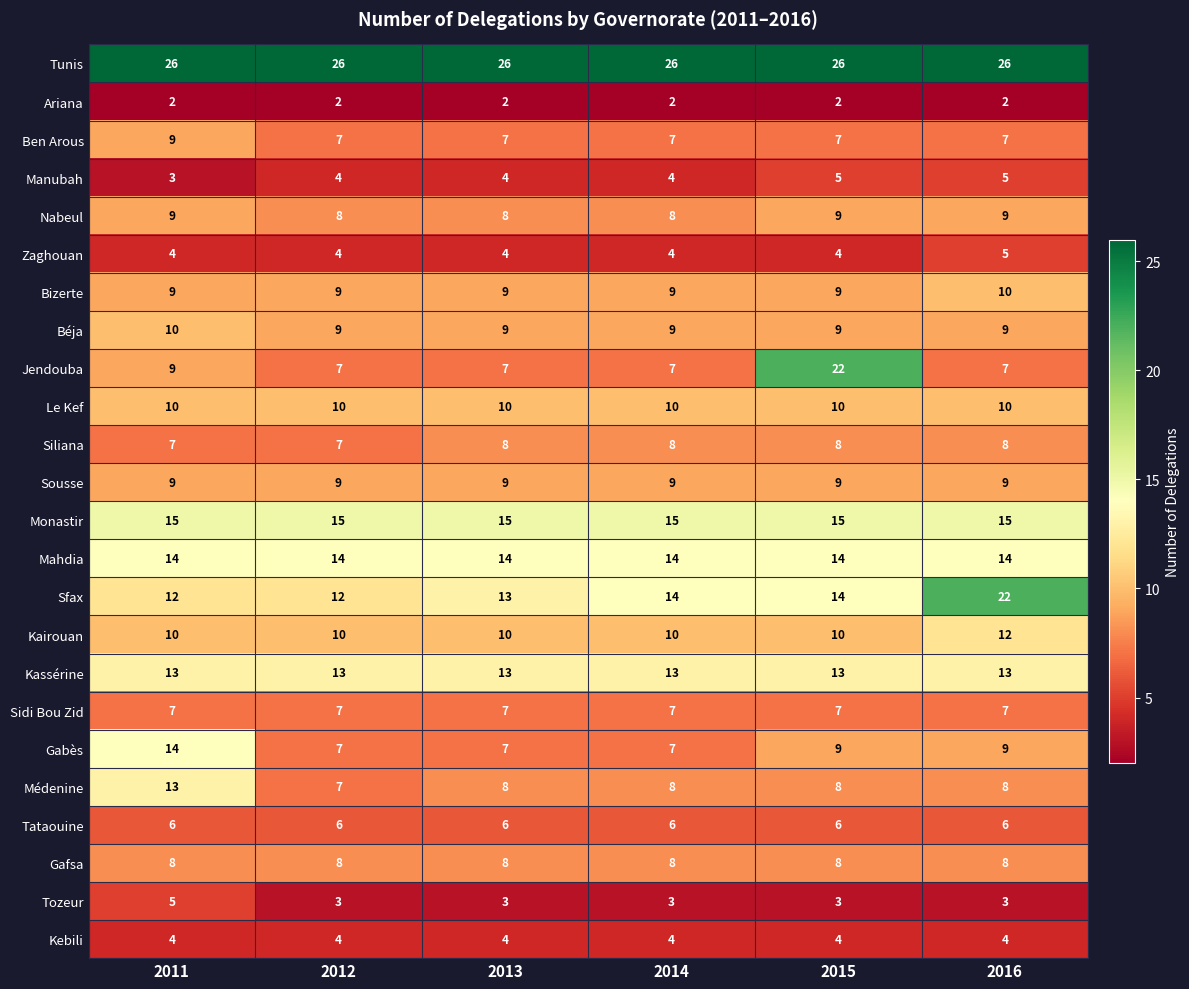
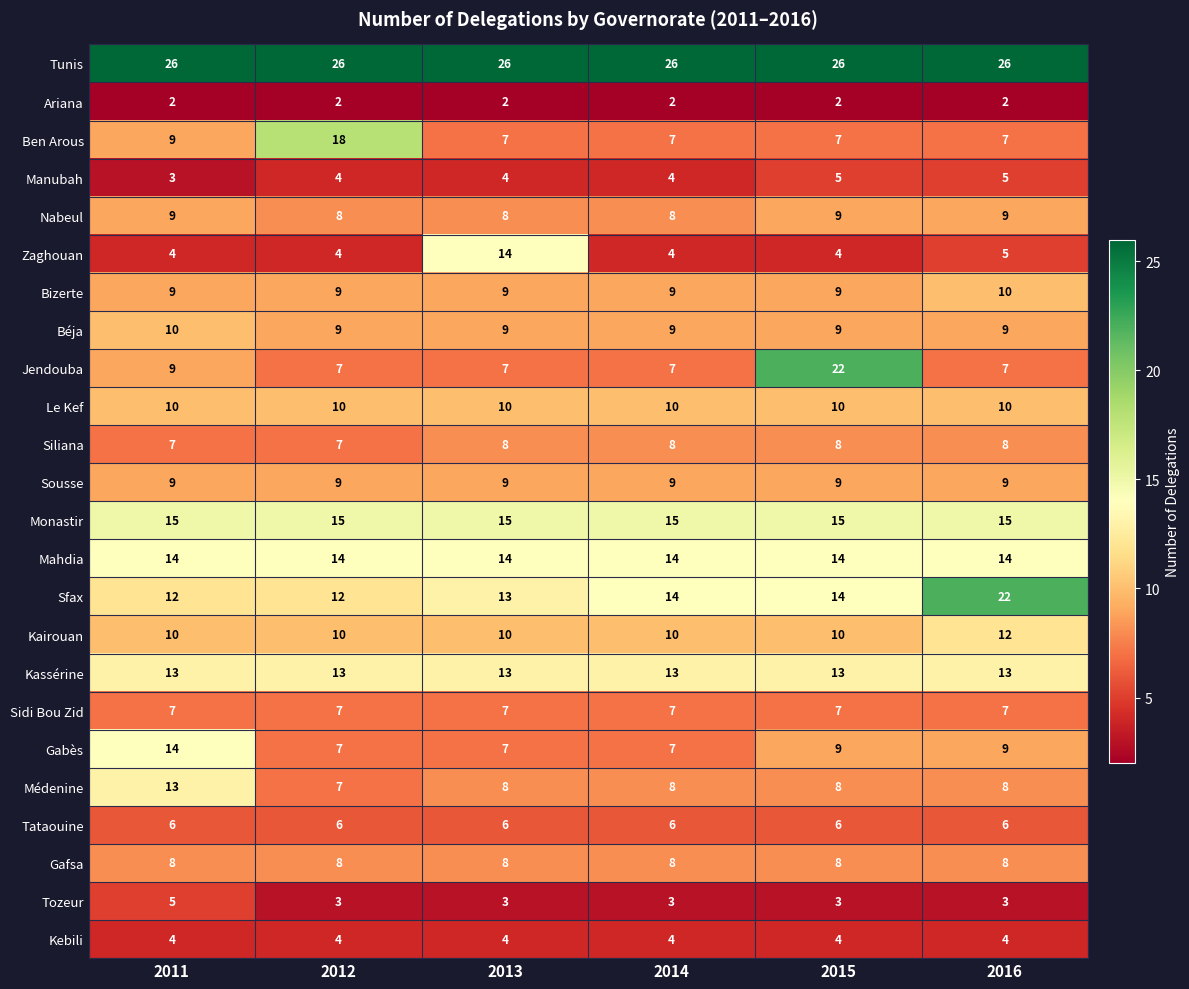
  {
    "Tunis": {
      "2011": 26,
      "2012": 26,
      "2013": 26,
      "2014": 26,
      "2015": 26,
      "2016": 26
    },
    "Ariana": {
      "2011": 2,
      "2012": 2,
      "2013": 2,
      "2014": 2,
      "2015": 2,
      "2016": 2
    },
    "Ben Arous": {
      "2011": 9,
-     "2012": 7,
+     "2012": 18,
      "2013": 7,
      "2014": 7,
      "2015": 7,
      "2016": 7
    },
    "Manubah": {
      "2011": 3,
      "2012": 4,
      "2013": 4,
      "2014": 4,
      "2015": 5,
      "2016": 5
    },
    "Nabeul": {
      "2011": 9,
      "2012": 8,
      "2013": 8,
      "2014": 8,
      "2015": 9,
      "2016": 9
    },
    "Zaghouan": {
      "2011": 4,
      "2012": 4,
-     "2013": 4,
+     "2013": 14,
      "2014": 4,
      "2015": 4,
      "2016": 5
    },
    "Bizerte": {
      "2011": 9,
      "2012": 9,
      "2013": 9,
      "2014": 9,
      "2015": 9,
      "2016": 10
    },
    "Béja": {
      "2011": 10,
      "2012": 9,
      "2013": 9,
      "2014": 9,
      "2015": 9,
      "2016": 9
    },
    "Jendouba": {
      "2011": 9,
      "2012": 7,
      "2013": 7,
      "2014": 7,
      "2015": 22,
      "2016": 7
    },
    "Le Kef": {
      "2011": 10,
      "2012": 10,
      "2013": 10,
      "2014": 10,
      "2015": 10,
      "2016": 10
    },
    "Siliana": {
      "2011": 7,
      "2012": 7,
      "2013": 8,
      "2014": 8,
      "2015": 8,
      "2016": 8
    },
    "Sousse": {
      "2011": 9,
      "2012": 9,
      "2013": 9,
      "2014": 9,
      "2015": 9,
      "2016": 9
    },
    "Monastir": {
      "2011": 15,
      "2012": 15,
      "2013": 15,
      "2014": 15,
      "2015": 15,
      "2016": 15
    },
    "Mahdia": {
      "2011": 14,
      "2012": 14,
      "2013": 14,
      "2014": 14,
      "2015": 14,
      "2016": 14
    },
    "Sfax": {
      "2011": 12,
      "2012": 12,
      "2013": 13,
      "2014": 14,
      "2015": 14,
      "2016": 22
    },
    "Kairouan": {
      "2011": 10,
      "2012": 10,
      "2013": 10,
      "2014": 10,
      "2015": 10,
      "2016": 12
    },
    "Kassérine": {
      "2011": 13,
      "2012": 13,
      "2013": 13,
      "2014": 13,
      "2015": 13,
      "2016": 13
    },
    "Sidi Bou Zid": {
      "2011": 7,
      "2012": 7,
      "2013": 7,
      "2014": 7,
      "2015": 7,
      "2016": 7
    },
    "Gabès": {
      "2011": 14,
      "2012": 7,
      "2013": 7,
      "2014": 7,
      "2015": 9,
      "2016": 9
    },
    "Médenine": {
      "2011": 13,
      "2012": 7,
      "2013": 8,
      "2014": 8,
      "2015": 8,
      "2016": 8
    },
    "Tataouine": {
      "2011": 6,
      "2012": 6,
      "2013": 6,
      "2014": 6,
      "2015": 6,
      "2016": 6
    },
    "Gafsa": {
      "2011": 8,
      "2012": 8,
      "2013": 8,
      "2014": 8,
      "2015": 8,
      "2016": 8
    },
    "Tozeur": {
      "2011": 5,
      "2012": 3,
      "2013": 3,
      "2014": 3,
      "2015": 3,
      "2016": 3
    },
    "Kebili": {
      "2011": 4,
      "2012": 4,
      "2013": 4,
      "2014": 4,
      "2015": 4,
      "2016": 4
    }
  }
